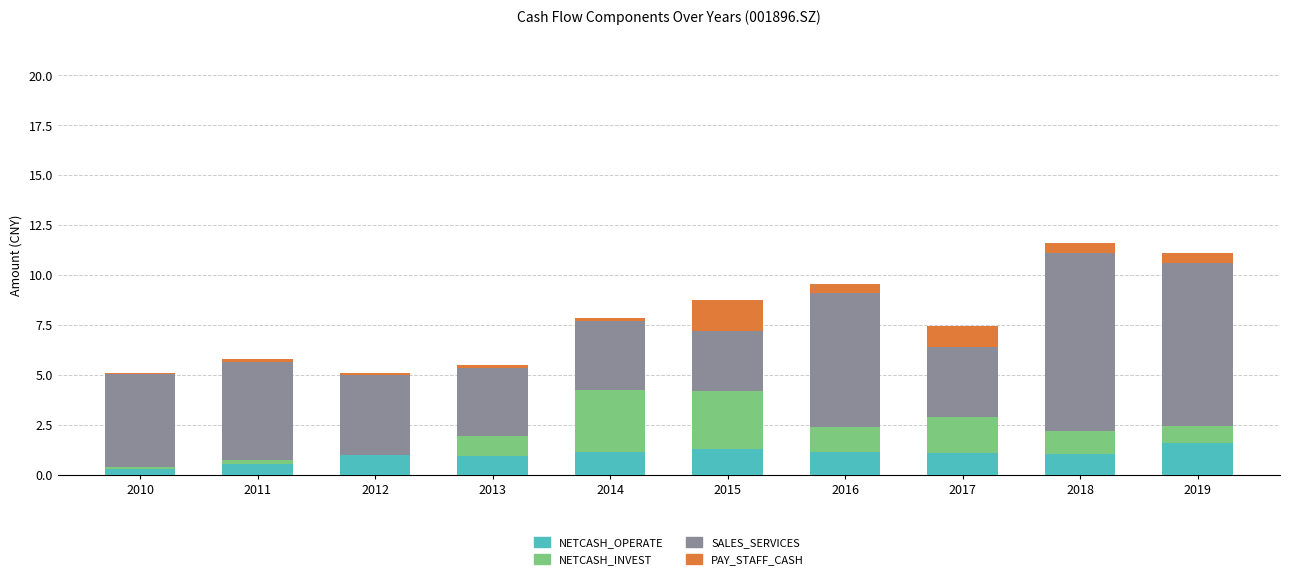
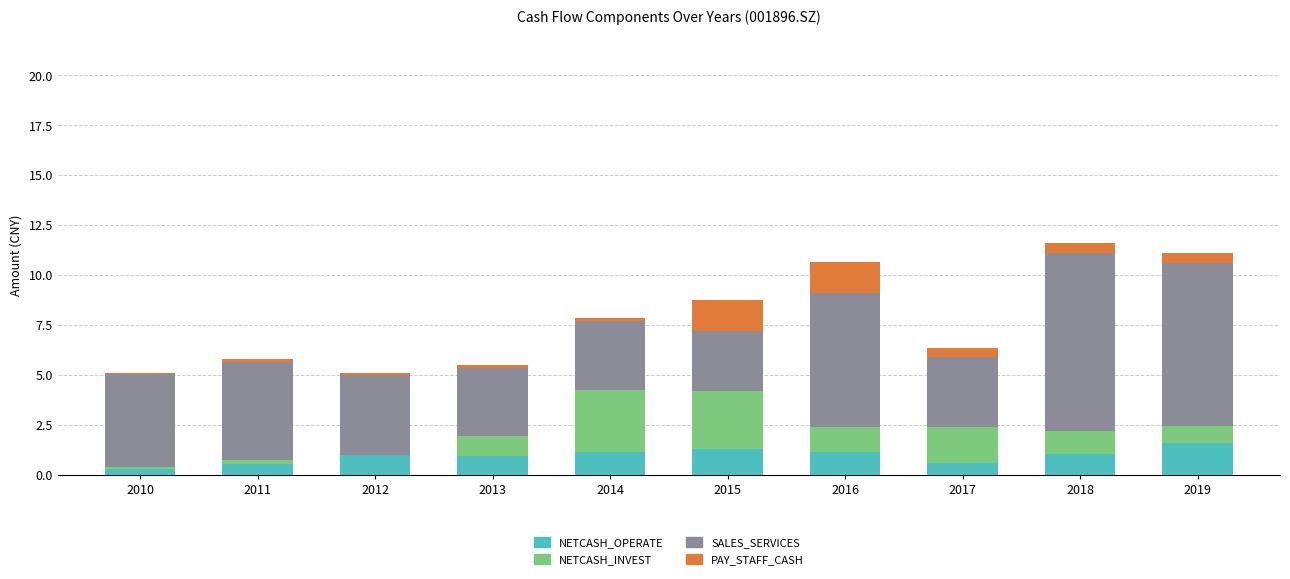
  {
    "NETCASH_OPERATE": {
      "2010": 0.3,
      "2011": 0.6,
      "2012": 1.0,
      "2013": 1.0,
      "2014": 1.1,
      "2015": 1.3,
      "2016": 1.1,
-     "2017": 1.1,
+     "2017": 0.6,
      "2018": 1.1,
      "2019": 1.6
    },
    "NETCASH_INVEST": {
      "2011": 0.2,
      "2013": 1.0,
      "2014": 3.1,
      "2015": 2.9,
      "2016": 1.3,
      "2017": 1.8,
      "2018": 1.1,
      "2019": 0.9
    },
    "SALES_SERVICES": {
      "2010": 4.6,
      "2011": 4.9,
      "2012": 4.0,
      "2013": 3.5,
      "2014": 3.5,
      "2015": 3.0,
      "2016": 6.7,
      "2017": 3.5,
      "2018": 8.9,
      "2019": 8.1
    },
    "PAY_STAFF_CASH": {
      "2013": 0.1,
      "2014": 0.1,
      "2015": 1.6,
-     "2016": 0.5,
-     "2017": 1.0,
+     "2016": 1.6,
+     "2017": 0.5,
      "2018": 0.5,
      "2019": 0.5
    }
  }
